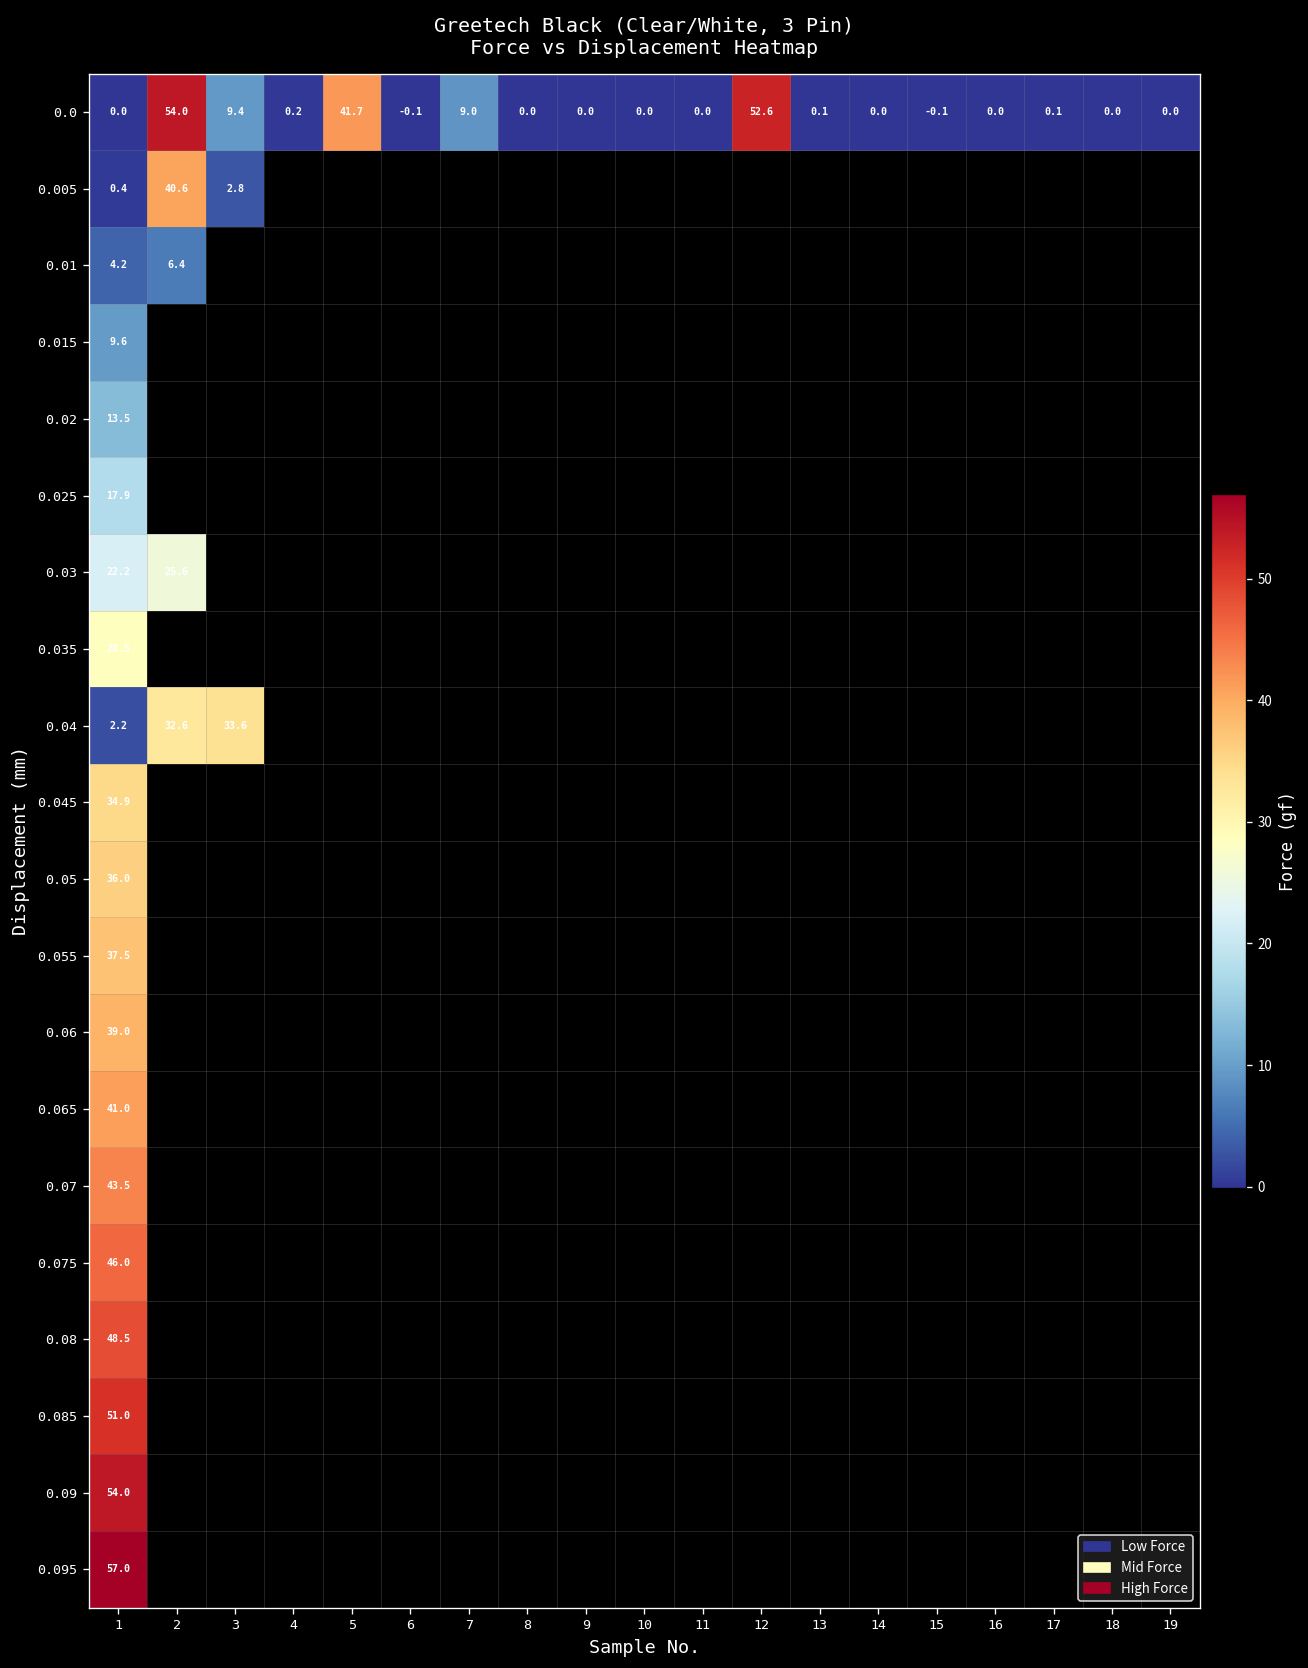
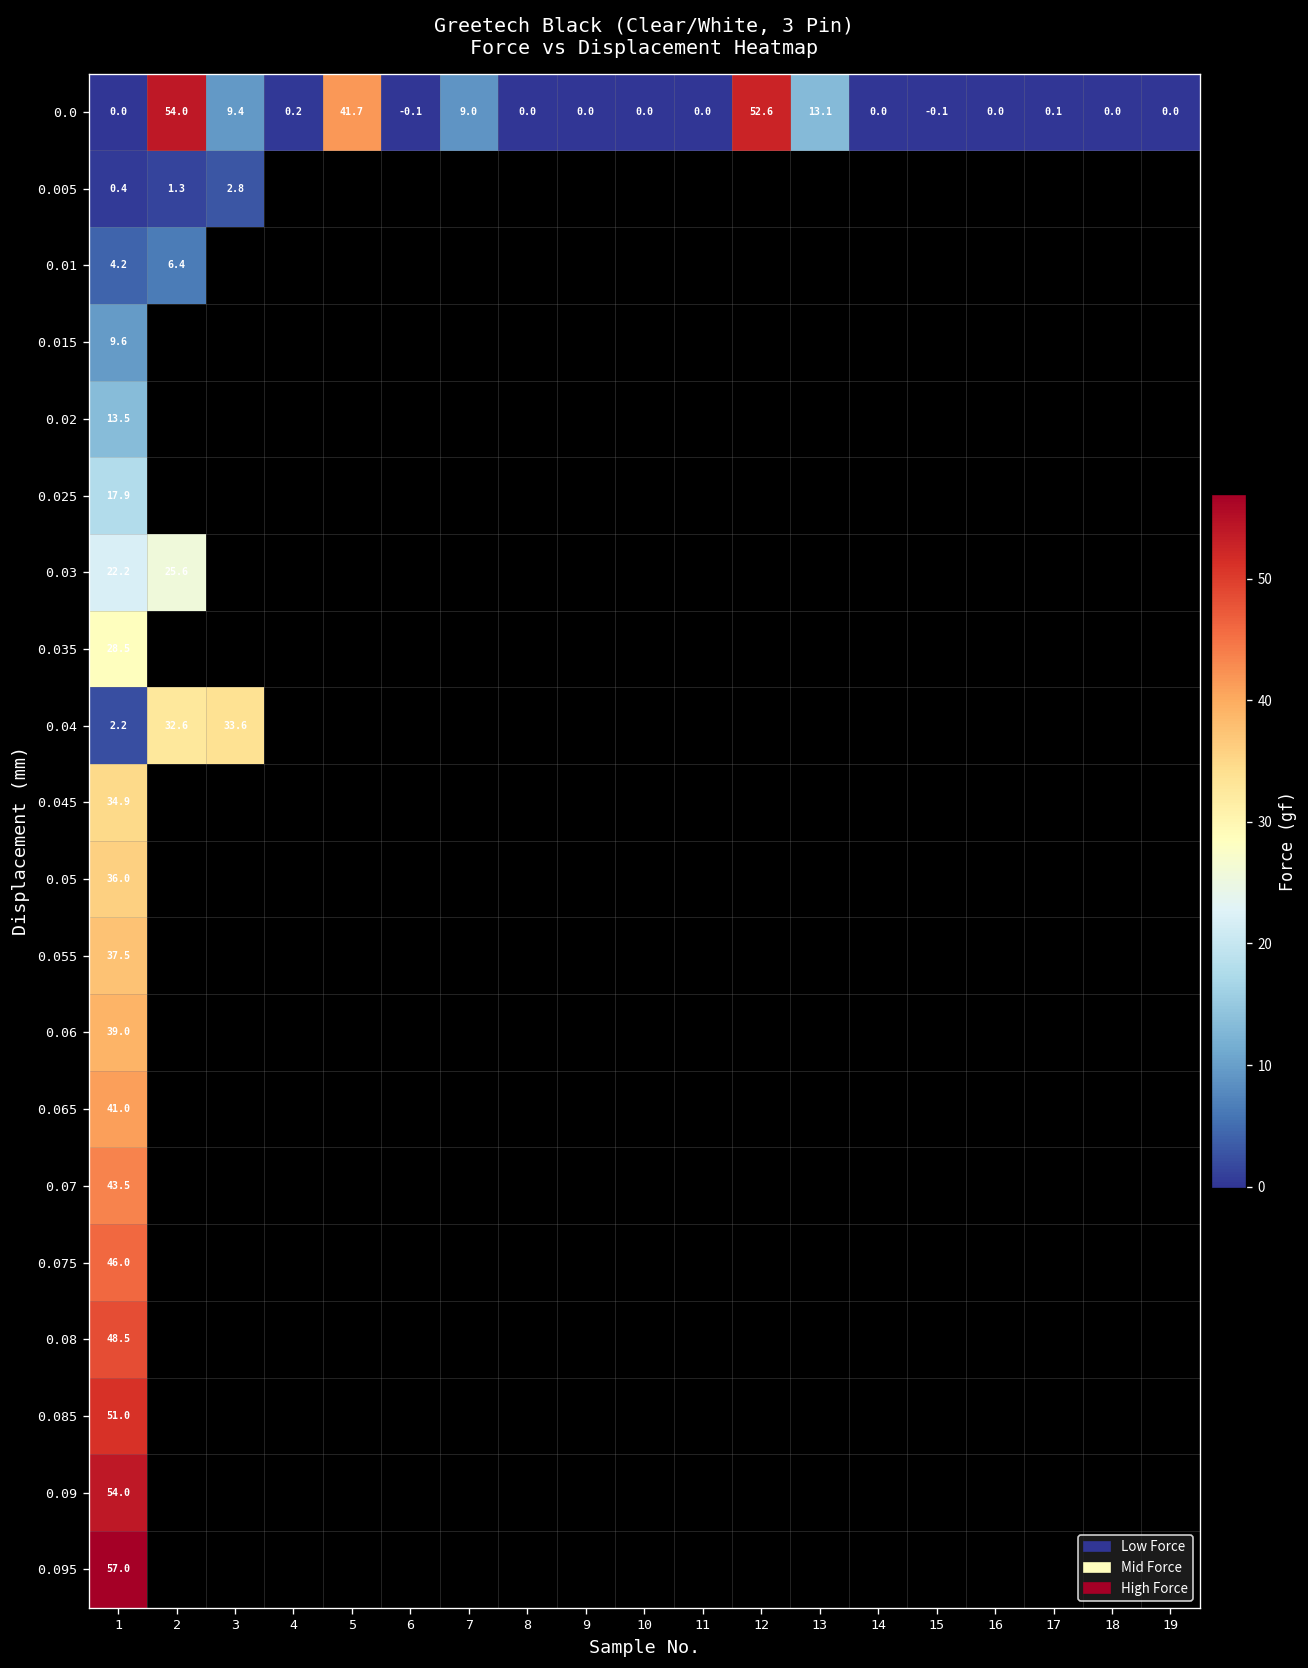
  {
    "0.0": {
      "1": 0.0,
      "2": 54.0,
      "3": 9.4,
      "4": 0.2,
      "5": 41.7,
      "6": -0.1,
      "7": 9.0,
      "8": 0.0,
      "9": 0.0,
      "10": 0.0,
      "11": 0.0,
      "12": 52.6,
-     "13": 0.1,
+     "13": 13.1,
      "14": 0.0,
      "15": -0.1,
      "16": 0.0,
      "17": 0.1,
      "18": 0.0,
      "19": 0.0
    },
    "0.005": {
      "1": 0.4,
-     "2": 40.6,
+     "2": 1.3,
      "3": 2.8
    },
    "0.01": {
      "1": 4.2,
      "2": 6.4
    },
    "0.015": {
      "1": 9.6
    },
    "0.02": {
      "1": 13.5
    },
    "0.025": {
      "1": 17.9
    },
    "0.035": {
      "1": 28.5
    },
    "0.04": {
      "1": 2.2,
      "2": 32.6,
      "3": 33.6
    },
    "0.045": {
      "1": 34.9
    },
    "0.05": {
      "1": 36.0
    },
    "0.055": {
      "1": 37.5
    },
    "0.06": {
      "1": 39.0
    },
    "0.065": {
      "1": 41.0
    },
    "0.07": {
      "1": 43.5
    },
    "0.075": {
      "1": 46.0
    },
    "0.08": {
      "1": 48.5
    },
    "0.085": {
      "1": 51.0
    },
    "0.09": {
      "1": 54.0
    },
    "0.095": {
      "1": 57.0
    }
  }
